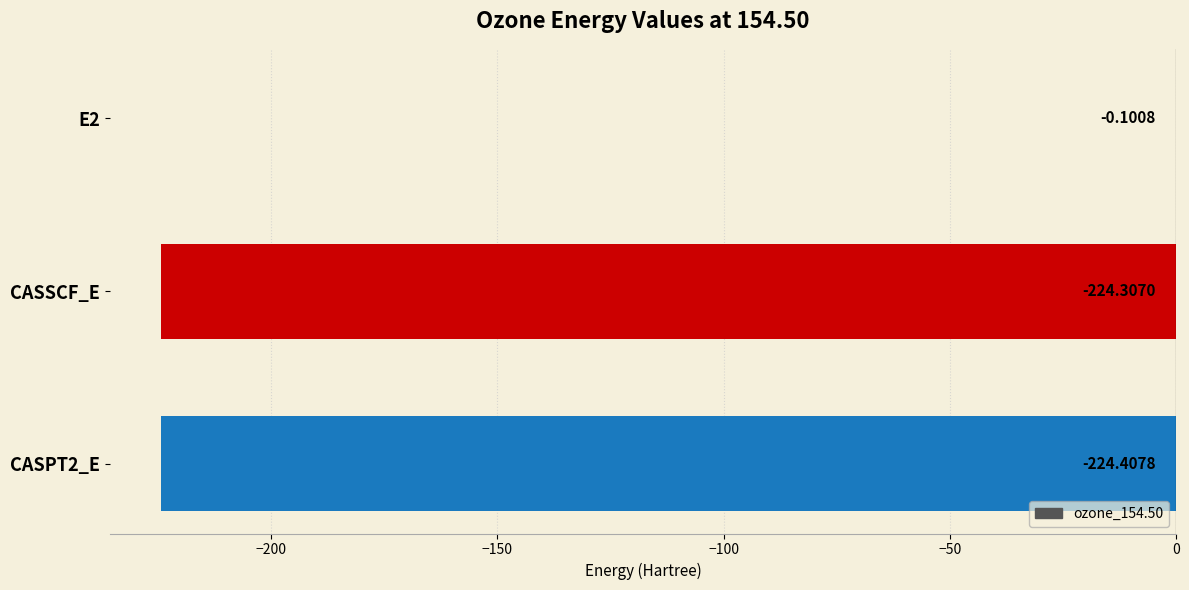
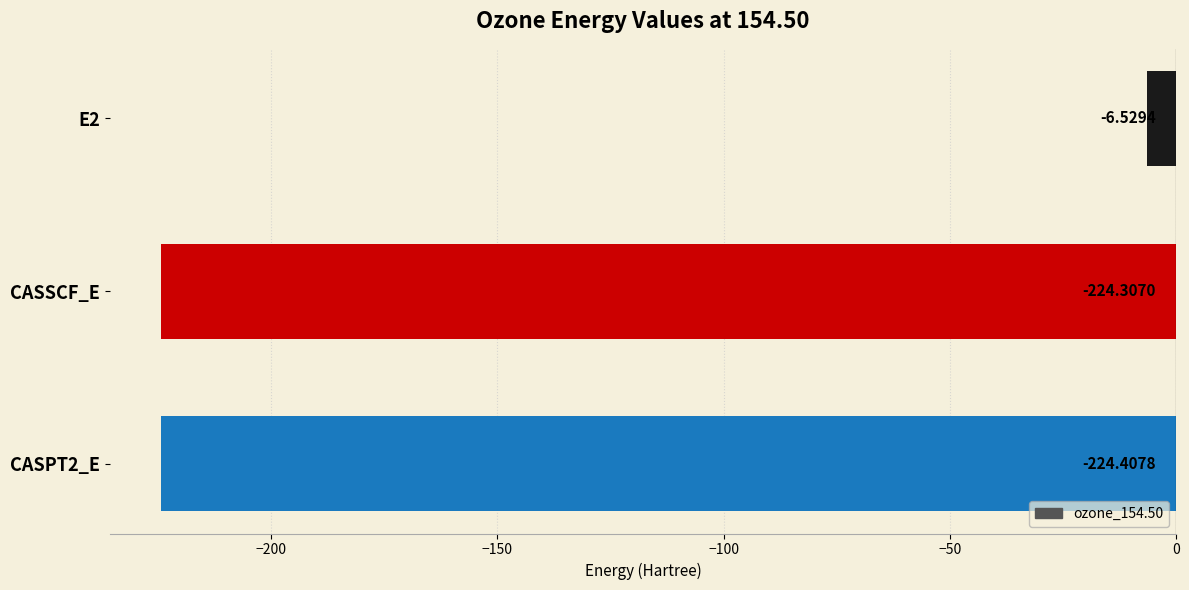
  {
-   "E2": -0.1008,
+   "E2": -6.5294,
    "CASSCF_E": -224.3070,
    "CASPT2_E": -224.4078
  }
